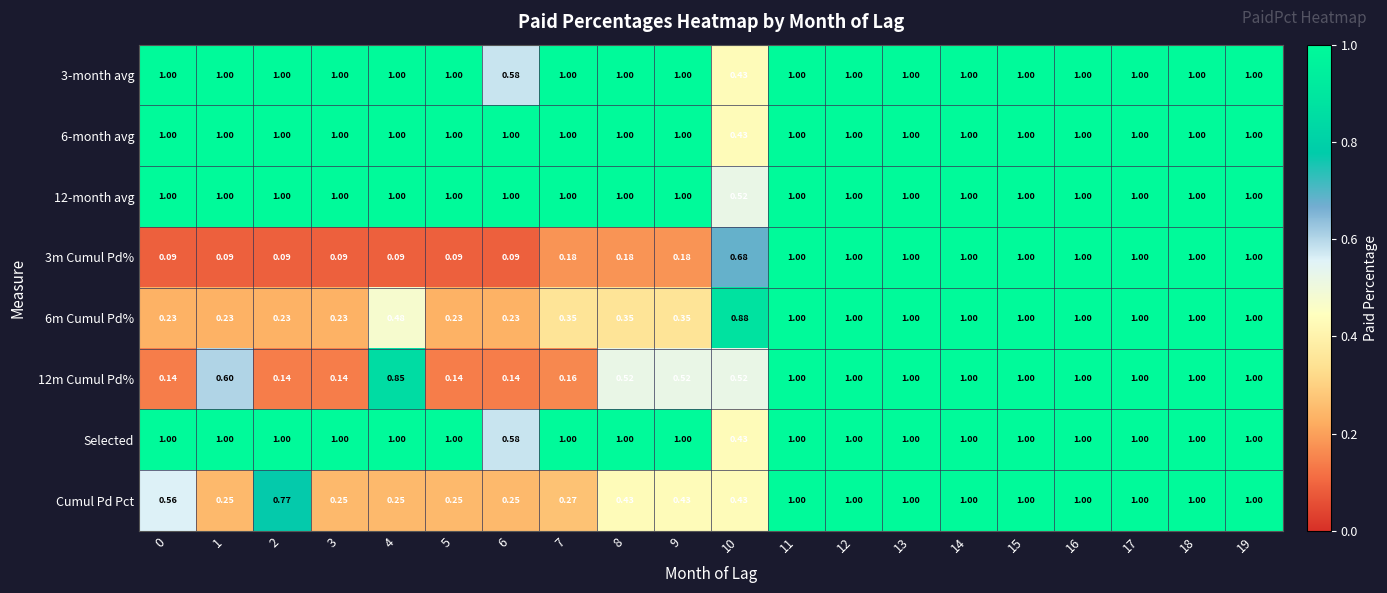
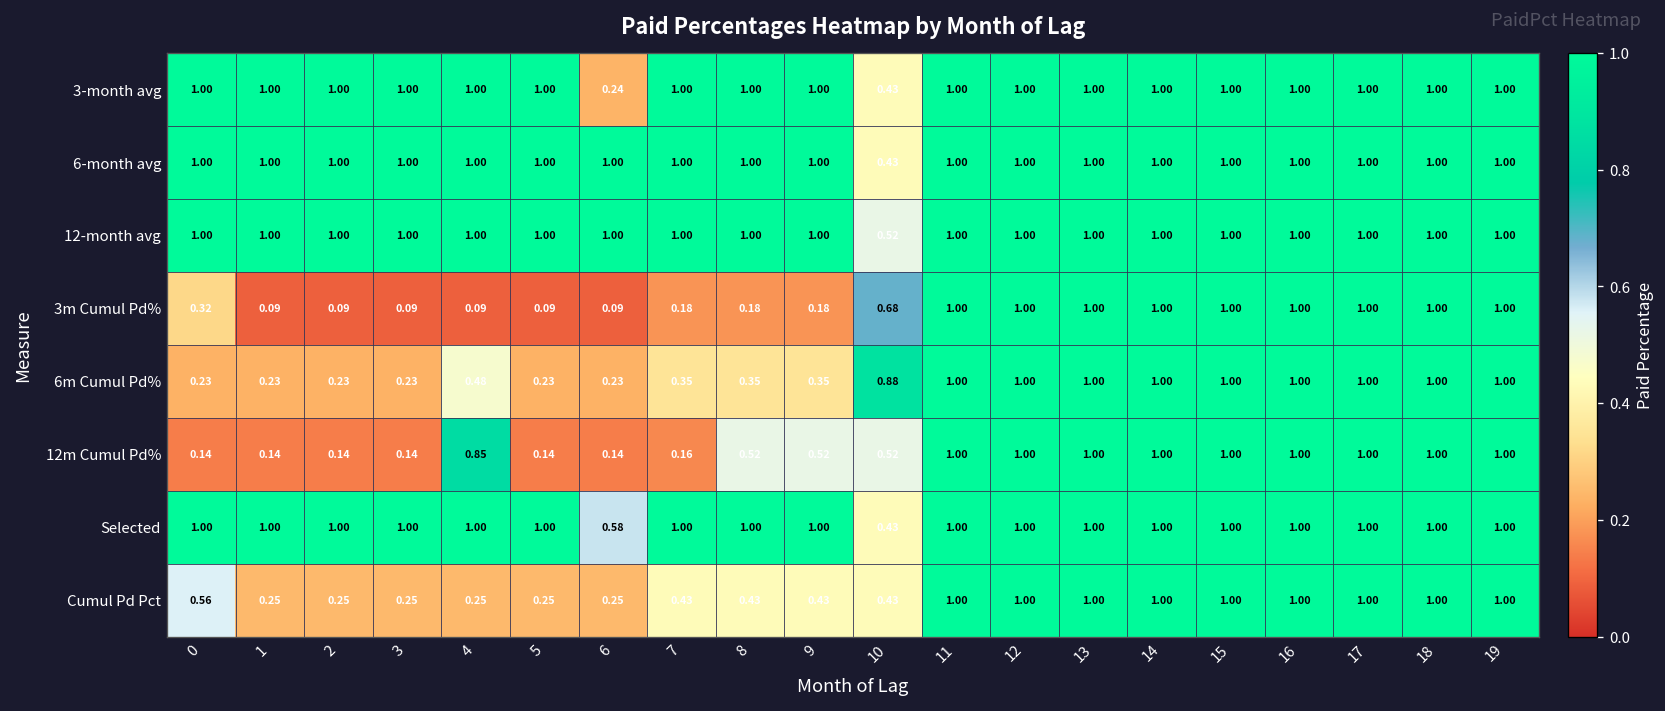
  {
    "3-month avg": {
      "0": 1.00,
      "1": 1.00,
      "2": 1.00,
      "3": 1.00,
      "4": 1.00,
      "5": 1.00,
-     "6": 0.58,
+     "6": 0.24,
      "7": 1.00,
      "8": 1.00,
      "9": 1.00,
      "10": 0.43,
      "11": 1.00,
      "12": 1.00,
      "13": 1.00,
      "14": 1.00,
      "15": 1.00,
      "16": 1.00,
      "17": 1.00,
      "18": 1.00,
      "19": 1.00
    },
    "6-month avg": {
      "0": 1.00,
      "1": 1.00,
      "2": 1.00,
      "3": 1.00,
      "4": 1.00,
      "5": 1.00,
      "6": 1.00,
      "7": 1.00,
      "8": 1.00,
      "9": 1.00,
      "10": 0.43,
      "11": 1.00,
      "12": 1.00,
      "13": 1.00,
      "14": 1.00,
      "15": 1.00,
      "16": 1.00,
      "17": 1.00,
      "18": 1.00,
      "19": 1.00
    },
    "12-month avg": {
      "0": 1.00,
      "1": 1.00,
      "2": 1.00,
      "3": 1.00,
      "4": 1.00,
      "5": 1.00,
      "6": 1.00,
      "7": 1.00,
      "8": 1.00,
      "9": 1.00,
      "11": 1.00,
      "12": 1.00,
      "13": 1.00,
      "14": 1.00,
      "15": 1.00,
      "16": 1.00,
      "17": 1.00,
      "18": 1.00,
      "19": 1.00
    },
    "3m Cumul Pd%": {
-     "0": 0.09,
+     "0": 0.32,
      "1": 0.09,
      "2": 0.09,
      "3": 0.09,
      "4": 0.09,
      "5": 0.09,
      "6": 0.09,
      "7": 0.18,
      "8": 0.18,
      "9": 0.18,
      "10": 0.68,
      "11": 1.00,
      "12": 1.00,
      "13": 1.00,
      "14": 1.00,
      "15": 1.00,
      "16": 1.00,
      "17": 1.00,
      "18": 1.00,
      "19": 1.00
    },
    "6m Cumul Pd%": {
      "0": 0.23,
      "1": 0.23,
      "2": 0.23,
      "3": 0.23,
      "4": 0.48,
      "5": 0.23,
      "6": 0.23,
      "7": 0.35,
      "8": 0.35,
      "9": 0.35,
      "10": 0.88,
      "11": 1.00,
      "12": 1.00,
      "13": 1.00,
      "14": 1.00,
      "15": 1.00,
      "16": 1.00,
      "17": 1.00,
      "18": 1.00,
      "19": 1.00
    },
    "12m Cumul Pd%": {
      "0": 0.14,
-     "1": 0.60,
+     "1": 0.14,
      "2": 0.14,
      "3": 0.14,
      "4": 0.85,
      "5": 0.14,
      "6": 0.14,
      "7": 0.16,
      "11": 1.00,
      "12": 1.00,
      "13": 1.00,
      "14": 1.00,
      "15": 1.00,
      "16": 1.00,
      "17": 1.00,
      "18": 1.00,
      "19": 1.00
    },
    "Selected": {
      "0": 1.00,
      "1": 1.00,
      "2": 1.00,
      "3": 1.00,
      "4": 1.00,
      "5": 1.00,
      "6": 0.58,
      "7": 1.00,
      "8": 1.00,
      "9": 1.00,
      "10": 0.43,
      "11": 1.00,
      "12": 1.00,
      "13": 1.00,
      "14": 1.00,
      "15": 1.00,
      "16": 1.00,
      "17": 1.00,
      "18": 1.00,
      "19": 1.00
    },
    "Cumul Pd Pct": {
      "0": 0.56,
      "1": 0.25,
-     "2": 0.77,
+     "2": 0.25,
      "3": 0.25,
      "4": 0.25,
      "5": 0.25,
      "6": 0.25,
-     "7": 0.27,
+     "7": 0.43,
      "8": 0.43,
      "9": 0.43,
      "10": 0.43,
      "11": 1.00,
      "12": 1.00,
      "13": 1.00,
      "14": 1.00,
      "15": 1.00,
      "16": 1.00,
      "17": 1.00,
      "18": 1.00,
      "19": 1.00
    }
  }
